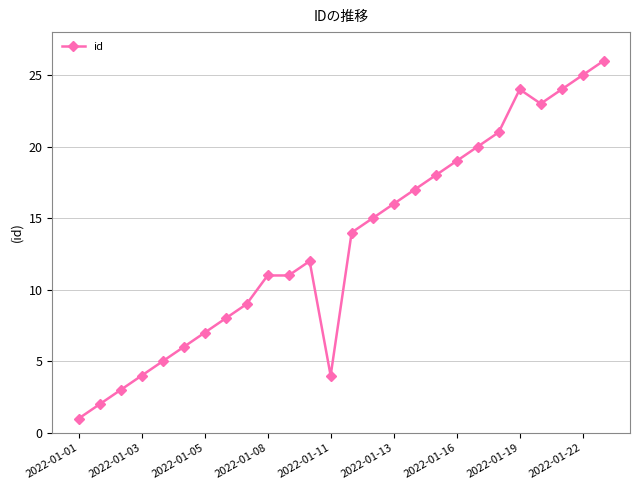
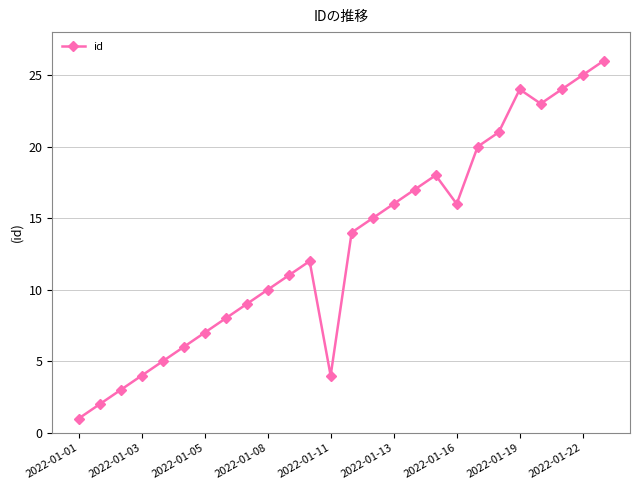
  {
    "2022-01-01": 1,
-   "2022-01-08": 11,
+   "2022-01-08": 10,
    "2022-01-11": 4,
-   "2022-01-16": 19,
+   "2022-01-16": 16,
    "2022-01-19": 24,
    "2022-01-22": 25
  }
